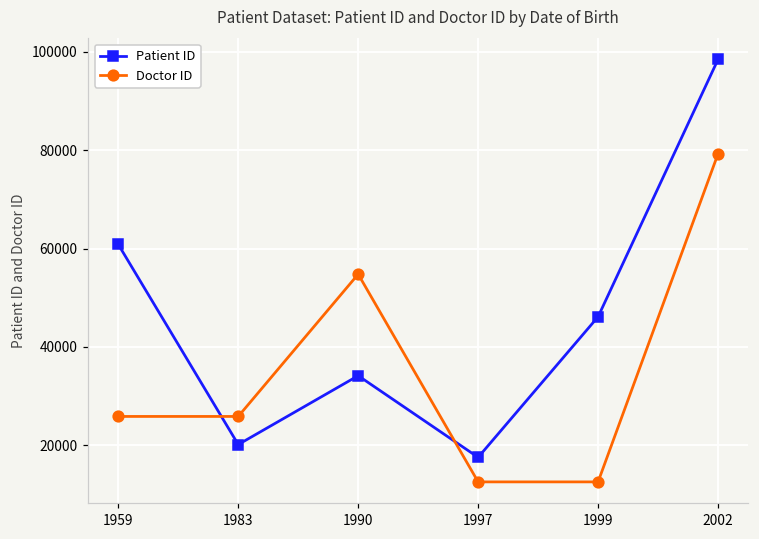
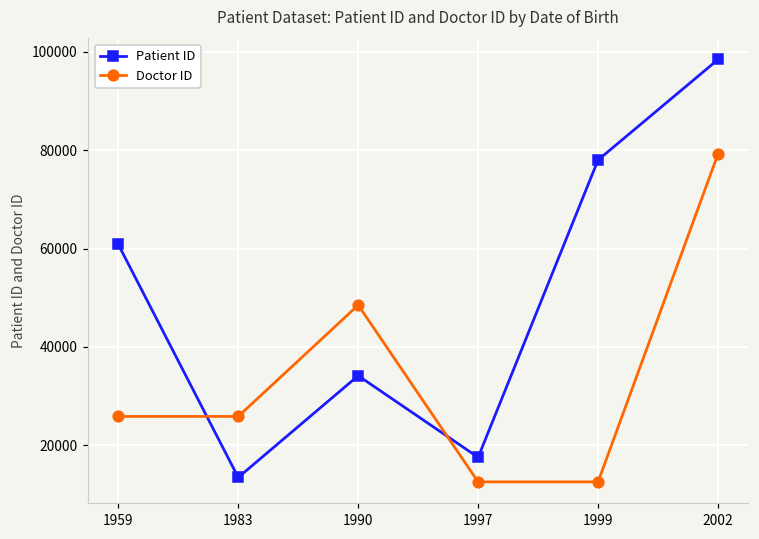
  {
    "Patient ID": {
      "1959": 61000,
-     "1983": 20000,
+     "1983": 13000,
      "1990": 34000,
      "1997": 18000,
-     "1999": 46000,
+     "1999": 78000,
      "2002": 98000
    },
    "Doctor ID": {
      "1959": 26000,
      "1983": 26000,
-     "1990": 55000,
+     "1990": 49000,
      "1997": 13000,
      "1999": 13000,
      "2002": 79000
    }
  }
